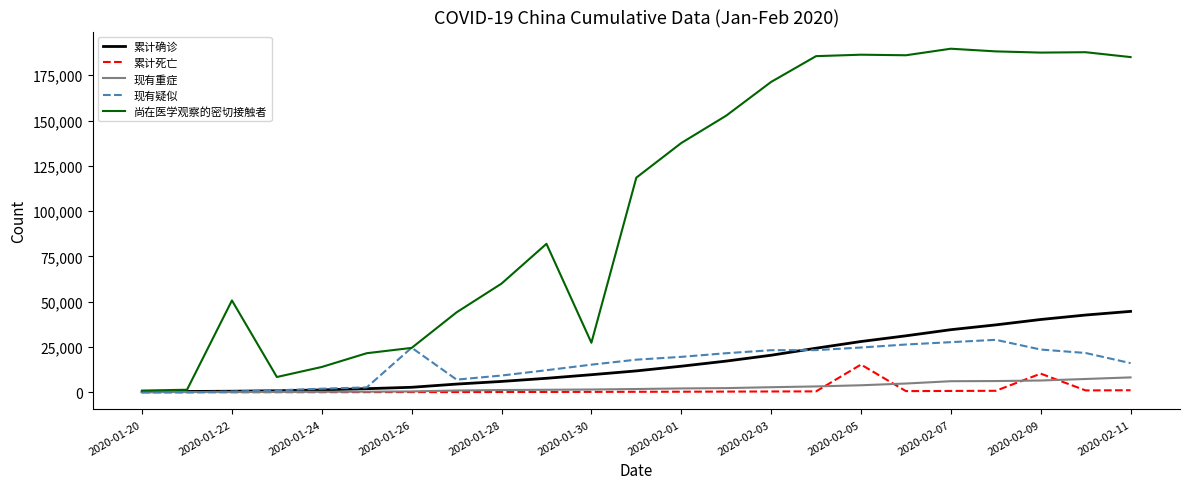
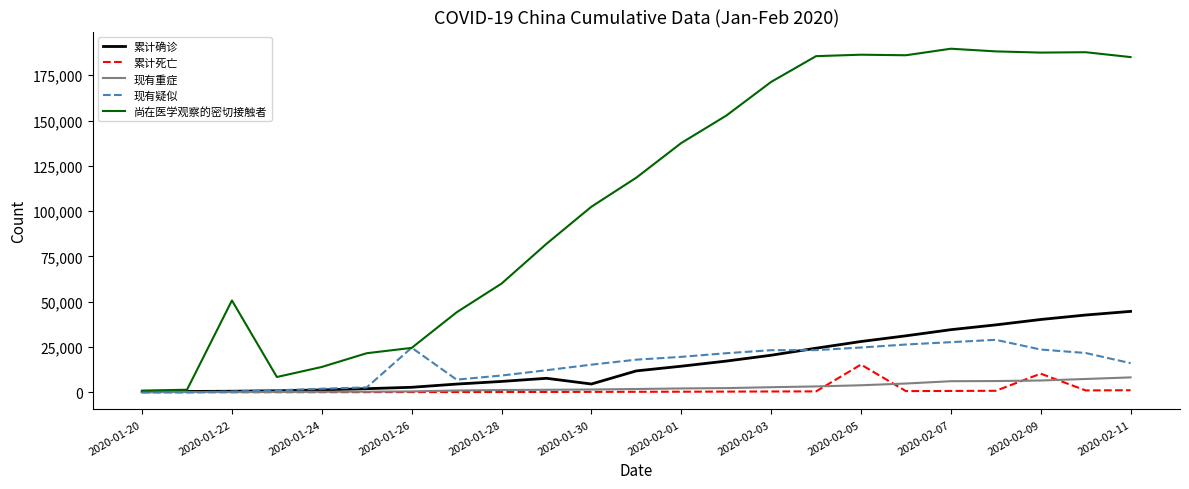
  {
    "累计确诊": {
      "2020-01-26": "3,000",
      "2020-01-28": "6,000",
-     "2020-01-30": "10,000",
+     "2020-01-30": "5,000",
      "2020-02-01": "14,000",
      "2020-02-03": "20,000",
      "2020-02-05": "28,000",
      "2020-02-07": "35,000",
      "2020-02-09": "40,000",
      "2020-02-11": "45,000"
    },
    "累计死亡": {
      "2020-02-01": "0",
      "2020-02-03": "0",
      "2020-02-05": "15,000",
      "2020-02-07": "1,000",
      "2020-02-09": "10,000",
      "2020-02-11": "1,000"
    },
    "现有重症": {
      "2020-02-01": "2,000",
      "2020-02-03": "3,000",
      "2020-02-05": "4,000",
      "2020-02-07": "6,000",
      "2020-02-09": "6,000",
      "2020-02-11": "8,000"
    },
    "现有疑似": {
      "2020-01-28": "9,000",
      "2020-01-30": "15,000",
      "2020-02-01": "20,000",
      "2020-02-03": "23,000",
      "2020-02-05": "25,000",
      "2020-02-07": "28,000",
      "2020-02-09": "24,000",
      "2020-02-11": "16,000"
    },
    "尚在医学观察的密切接触者": {
      "2020-01-22": "51,000",
      "2020-01-24": "14,000",
      "2020-01-28": "60,000",
-     "2020-01-30": "27,000",
+     "2020-01-30": "102,000",
      "2020-02-01": "138,000",
      "2020-02-03": "171,000",
      "2020-02-05": "186,000",
      "2020-02-07": "190,000",
      "2020-02-09": "188,000",
      "2020-02-11": "185,000"
    }
  }
